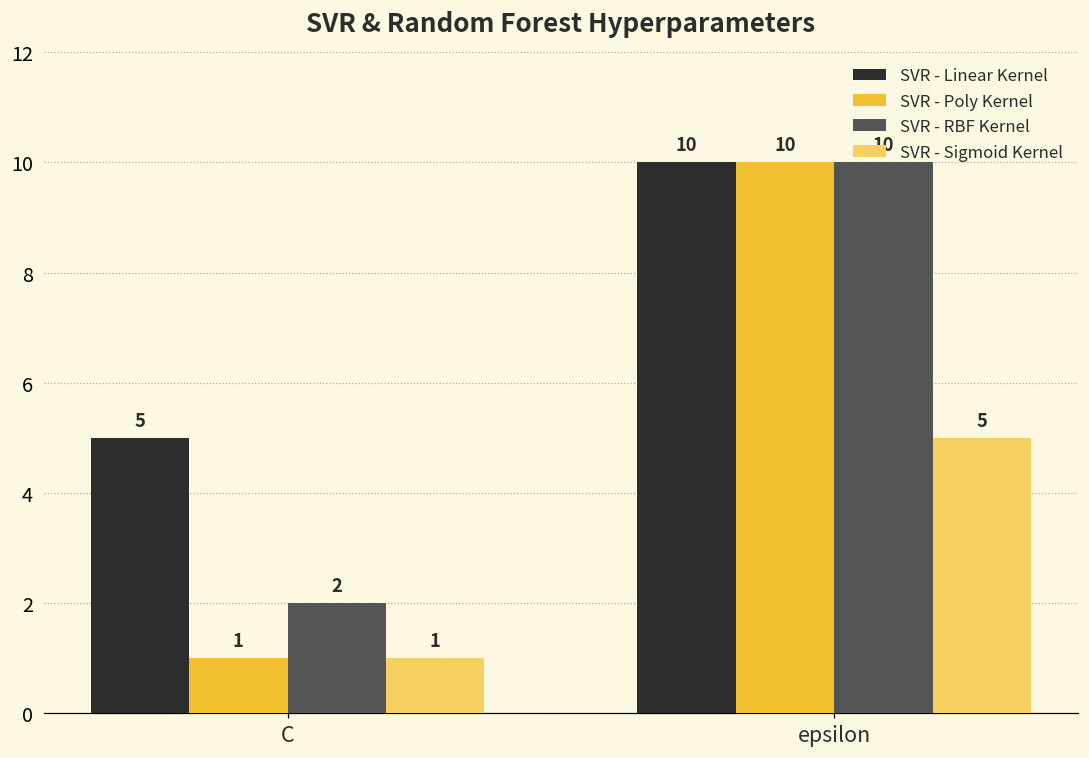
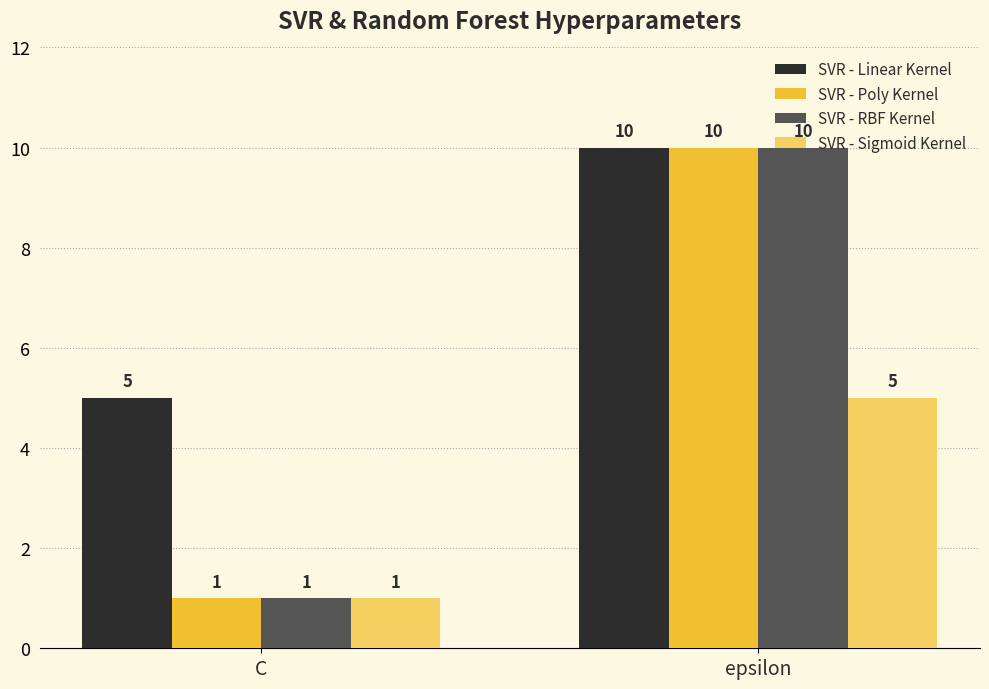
  {
    "SVR - Linear Kernel": {
      "C": 5,
      "epsilon": 10
    },
    "SVR - RBF Kernel": {
-     "C": 2,
+     "C": 1,
      "epsilon": 10
    }
  }
